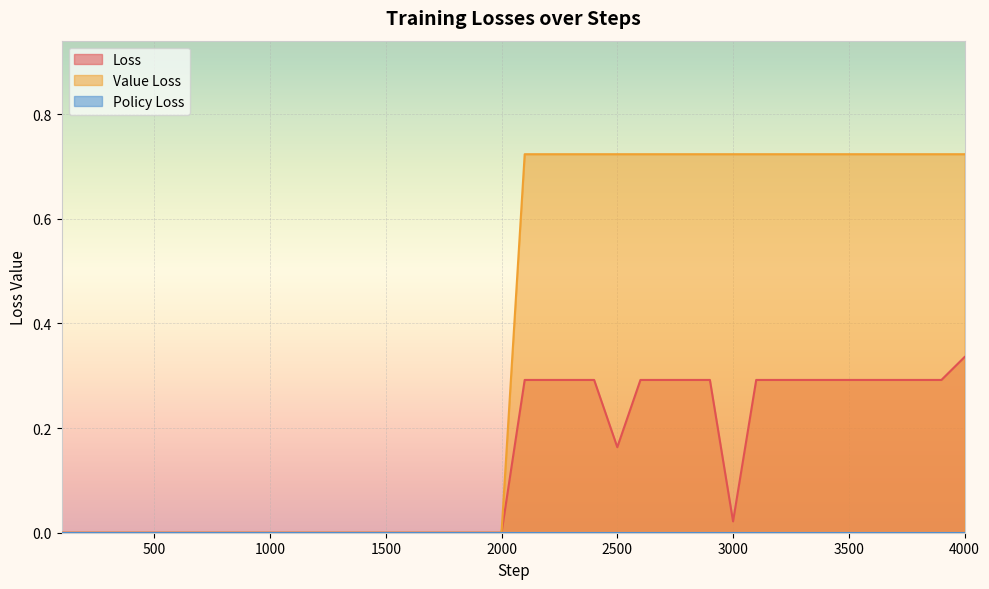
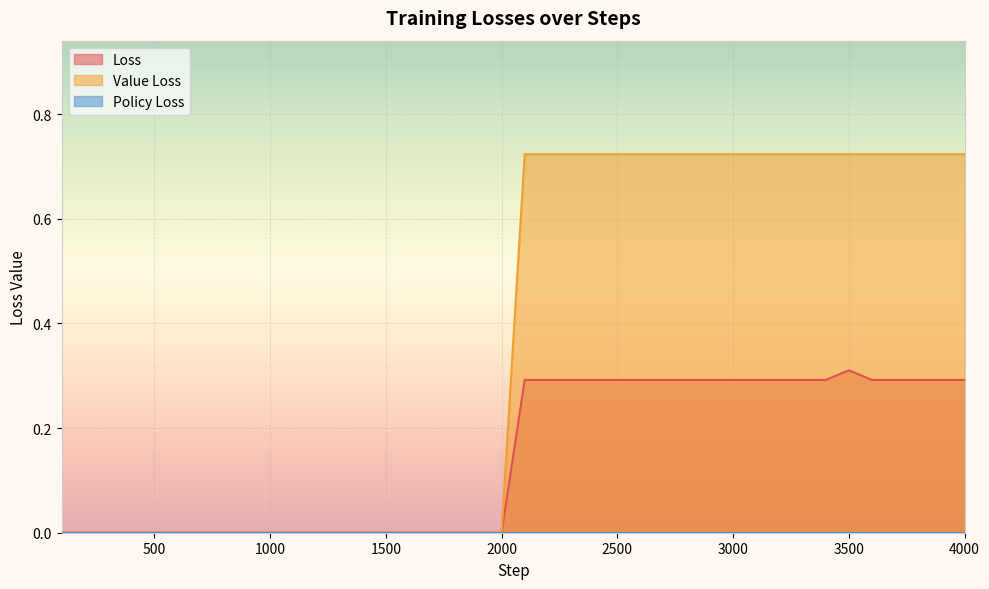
  {
    "Loss": {
-     "2500": 0.16,
-     "3000": 0.02,
-     "3500": 0.29,
-     "4000": 0.34
+     "2500": 0.29,
+     "3000": 0.29,
+     "3500": 0.31,
+     "4000": 0.29
    },
    "Value Loss": {
      "2500": 0.72,
      "3000": 0.72,
      "3500": 0.72,
      "4000": 0.72
    },
    "Policy Loss": {
      "2500": 0.00,
      "3000": 0.00,
      "3500": 0.00,
      "4000": 0.00
    }
  }
